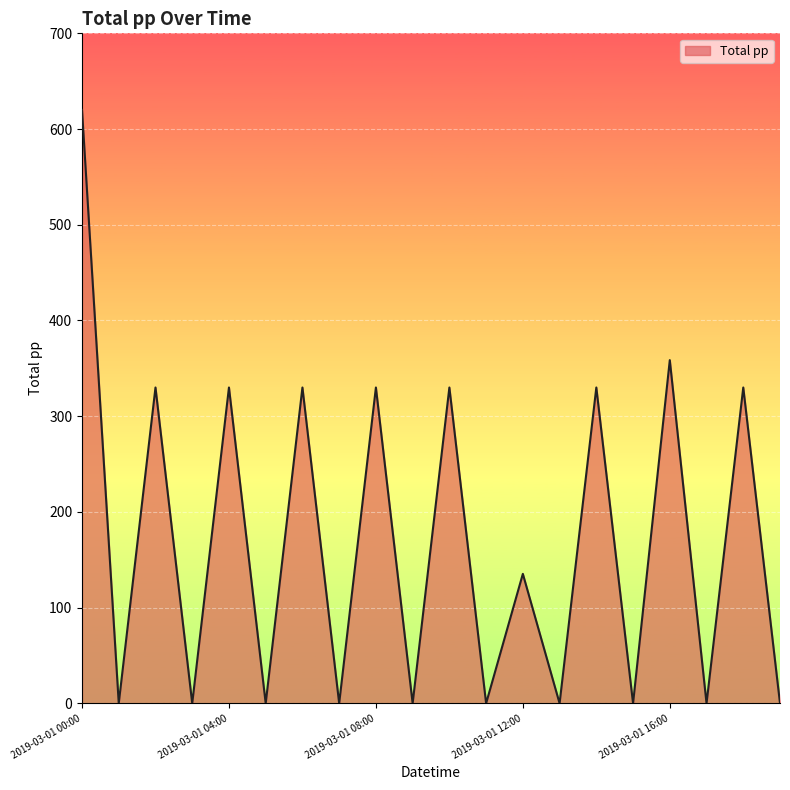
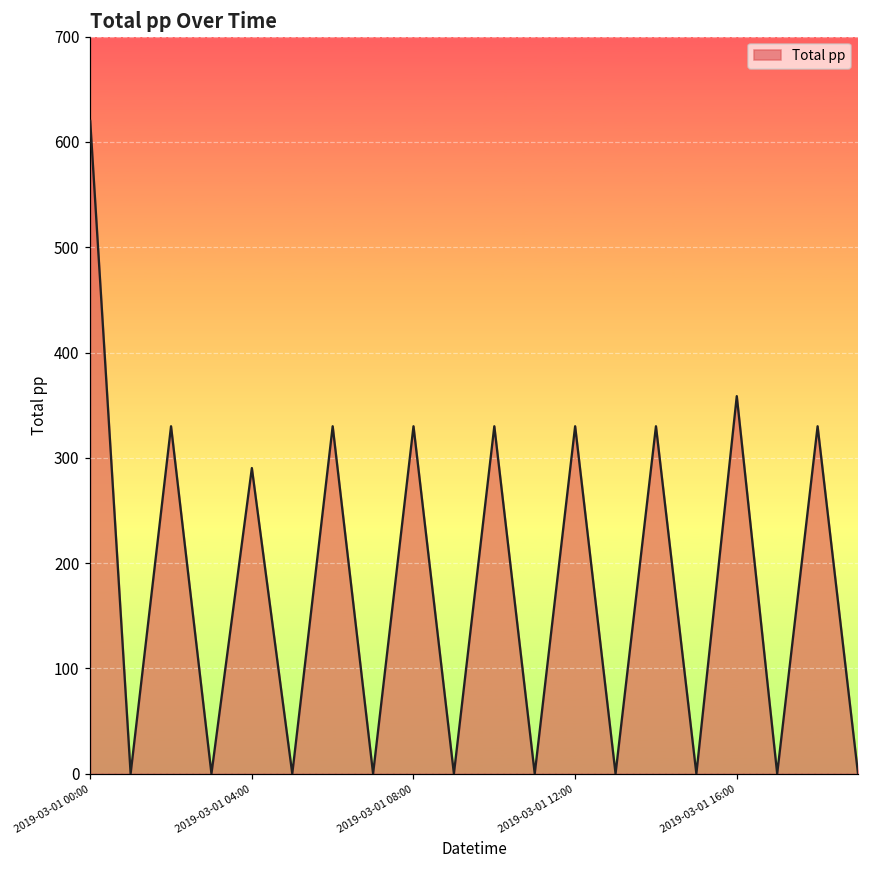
  {
    "2019-03-01 00:00": 620,
-   "2019-03-01 04:00": 330,
+   "2019-03-01 04:00": 290,
    "2019-03-01 08:00": 330,
-   "2019-03-01 12:00": 140,
+   "2019-03-01 12:00": 330,
    "2019-03-01 16:00": 360
  }
